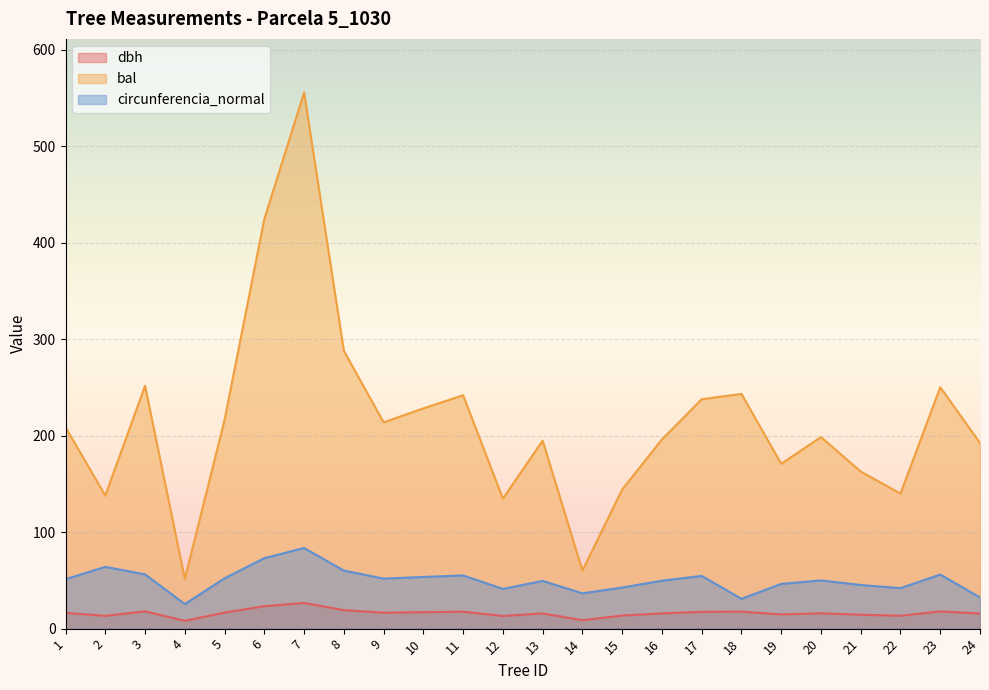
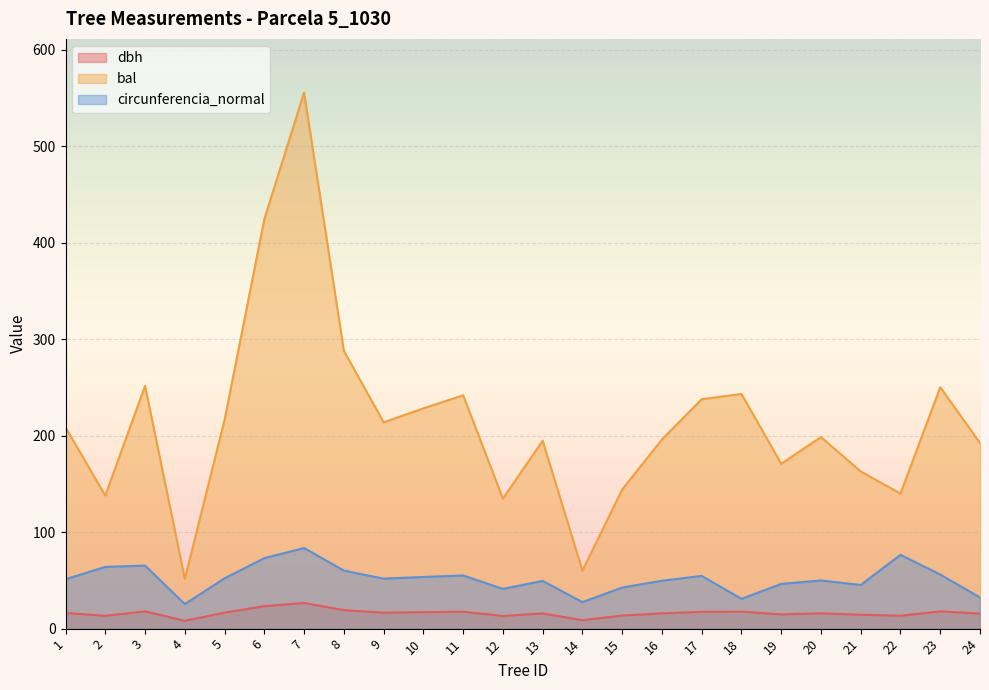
  {
    "circunferencia_normal": {
      "1": 50,
      "2": 60,
-     "3": 60,
+     "3": 70,
      "4": 30,
      "5": 50,
      "6": 70,
      "7": 80,
      "8": 60,
      "9": 50,
      "10": 50,
      "11": 60,
      "12": 40,
      "13": 50,
-     "14": 40,
+     "14": 30,
      "15": 40,
      "16": 50,
      "17": 50,
      "18": 30,
      "19": 50,
      "20": 50,
      "21": 50,
-     "22": 40,
+     "22": 80,
      "23": 60,
      "24": 30
    }
  }
